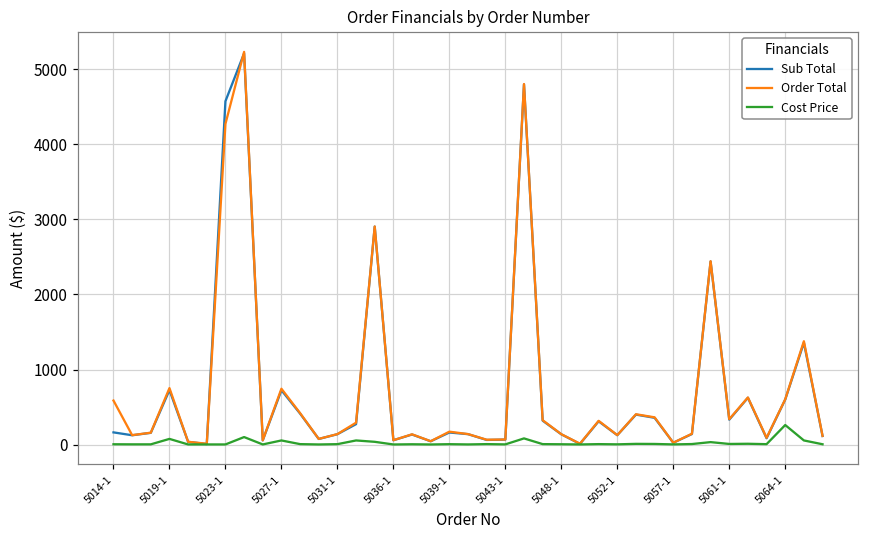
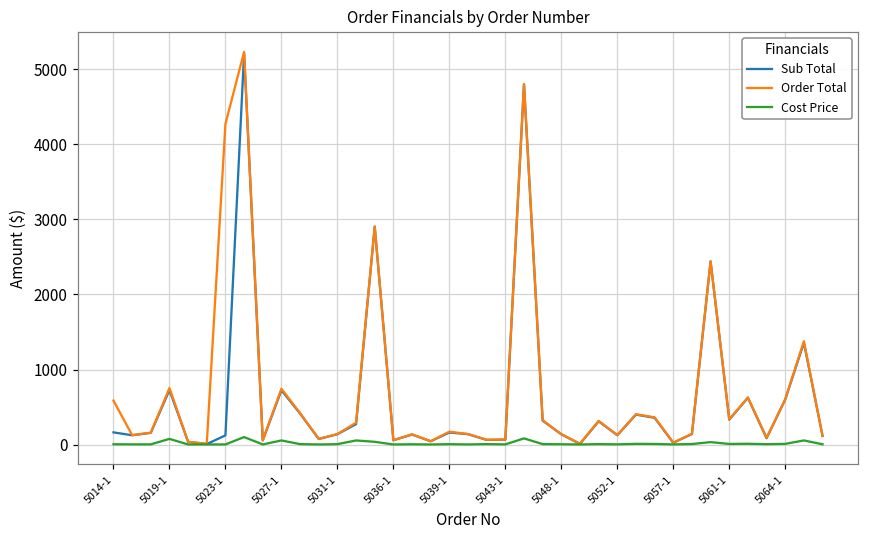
  {
    "Sub Total": {
      "5014-1": 200,
-     "5023-1": 4600
+     "5023-1": 100
    },
    "Order Total": {
      "5014-1": 600,
      "5023-1": 4300
    },
    "Cost Price": {
      "5014-1": 0,
      "5019-1": 100,
      "5023-1": 0,
      "5027-1": 100,
      "5031-1": 0,
      "5036-1": 0,
      "5039-1": 0,
      "5043-1": 0,
      "5048-1": 0,
      "5052-1": 0,
      "5061-1": 0,
-     "5064-1": 300
+     "5064-1": 0
    }
  }
